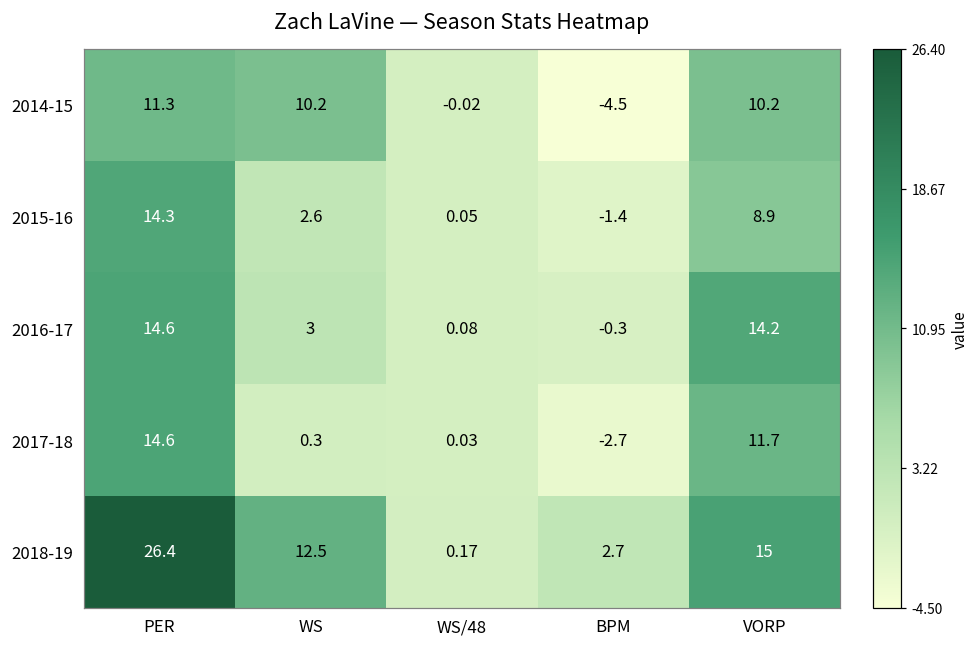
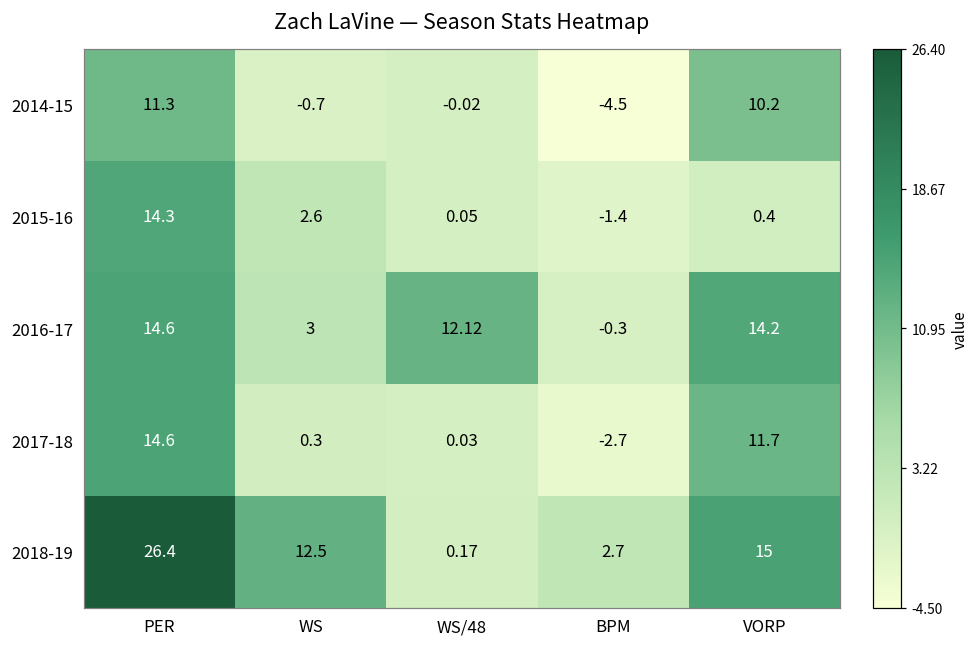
  {
    "2014-15": {
      "PER": 11.3,
-     "WS": 10.2,
+     "WS": -0.7,
      "WS/48": -0.02,
      "BPM": -4.5,
      "VORP": 10.2
    },
    "2015-16": {
      "PER": 14.3,
      "WS": 2.6,
      "WS/48": 0.05,
      "BPM": -1.4,
-     "VORP": 8.9
+     "VORP": 0.4
    },
    "2016-17": {
      "PER": 14.6,
      "WS": 3,
-     "WS/48": 0.08,
+     "WS/48": 12.12,
      "BPM": -0.3,
      "VORP": 14.2
    },
    "2017-18": {
      "PER": 14.6,
      "WS": 0.3,
      "WS/48": 0.03,
      "BPM": -2.7,
      "VORP": 11.7
    },
    "2018-19": {
      "PER": 26.4,
      "WS": 12.5,
      "WS/48": 0.17,
      "BPM": 2.7,
      "VORP": 15
    }
  }
